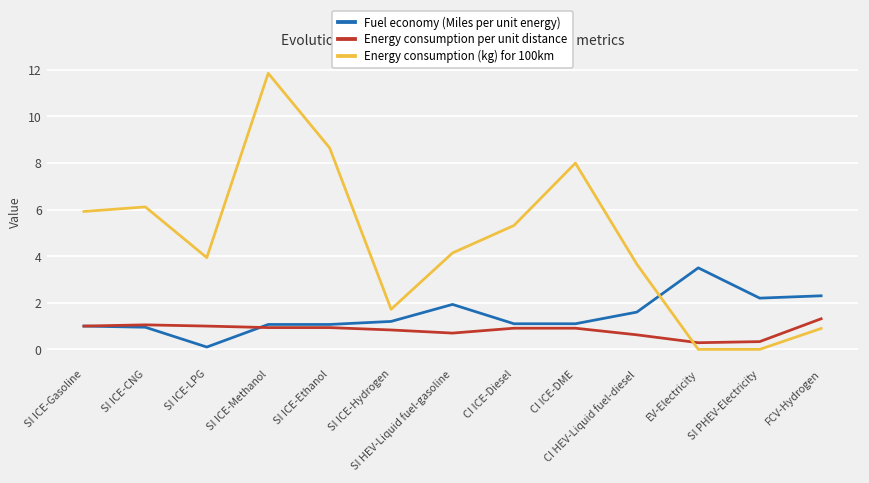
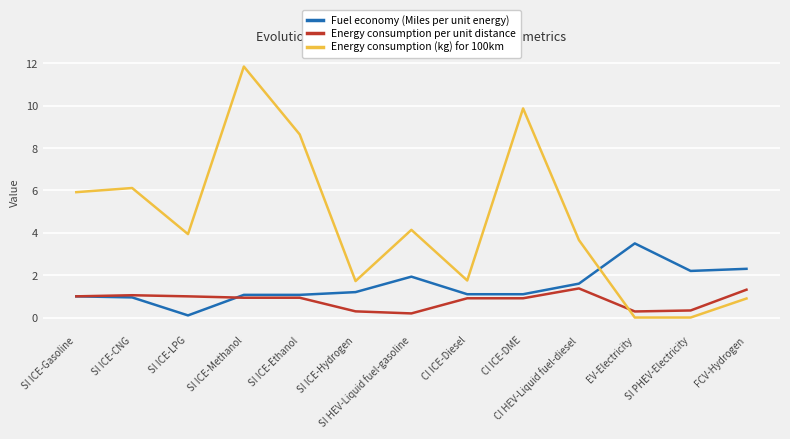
  {
    "Fuel economy (Miles per unit energy)": {
      "SI ICE-LPG": 0.1,
      "SI ICE-Methanol": 1.1,
      "SI ICE-Ethanol": 1.1,
      "SI ICE-Hydrogen": 1.2,
      "SI HEV-Liquid fuel-gasoline": 1.9,
      "CI ICE-Diesel": 1.1,
      "CI ICE-DME": 1.1,
      "CI HEV-Liquid fuel-diesel": 1.6,
      "EV-Electricity": 3.5,
      "SI PHEV-Electricity": 2.2,
      "FCV-Hydrogen": 2.3
    },
    "Energy consumption per unit distance": {
      "SI ICE-LPG": 1.0,
      "SI ICE-Methanol": 0.9,
      "SI ICE-Ethanol": 0.9,
-     "SI ICE-Hydrogen": 0.8,
-     "SI HEV-Liquid fuel-gasoline": 0.7,
+     "SI ICE-Hydrogen": 0.3,
+     "SI HEV-Liquid fuel-gasoline": 0.2,
      "CI ICE-Diesel": 0.9,
      "CI ICE-DME": 0.9,
-     "CI HEV-Liquid fuel-diesel": 0.6,
+     "CI HEV-Liquid fuel-diesel": 1.4,
      "EV-Electricity": 0.3,
      "SI PHEV-Electricity": 0.3,
      "FCV-Hydrogen": 1.3
    },
    "Energy consumption (kg) for 100km": {
      "SI ICE-Gasoline": 5.9,
      "SI ICE-CNG": 6.1,
      "SI ICE-LPG": 3.9,
      "SI ICE-Methanol": 11.9,
      "SI ICE-Ethanol": 8.6,
      "SI ICE-Hydrogen": 1.7,
      "SI HEV-Liquid fuel-gasoline": 4.1,
-     "CI ICE-Diesel": 5.3,
-     "CI ICE-DME": 8.0,
+     "CI ICE-Diesel": 1.7,
+     "CI ICE-DME": 9.9,
      "CI HEV-Liquid fuel-diesel": 3.7,
      "EV-Electricity": 0.0,
      "SI PHEV-Electricity": 0.0,
      "FCV-Hydrogen": 0.9
    }
  }
